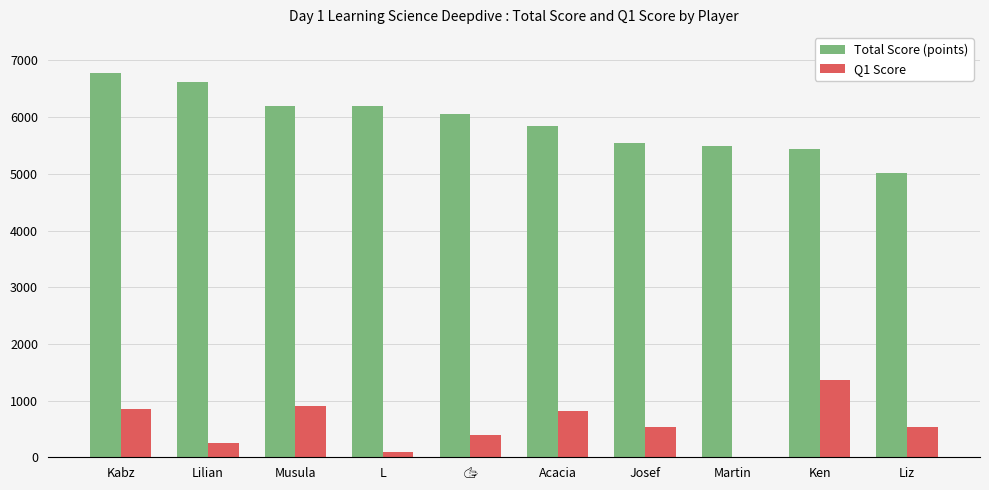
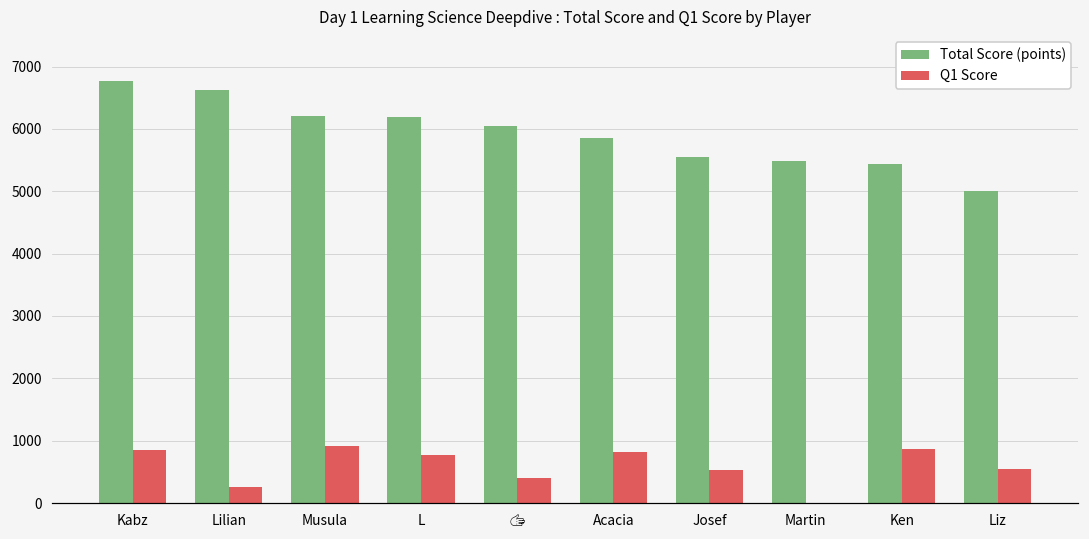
  {
    "Total Score (points)": {
      "Kabz": 6800,
      "Lilian": 6600,
      "Musula": 6200,
      "L": 6200,
      "🫱": 6100,
      "Acacia": 5800,
      "Josef": 5500,
      "Martin": 5500,
      "Ken": 5400,
      "Liz": 5000
    },
    "Q1 Score": {
      "Kabz": 800,
      "Lilian": 300,
      "Musula": 900,
-     "L": 100,
+     "L": 800,
      "🫱": 400,
      "Acacia": 800,
      "Josef": 500,
      "Martin": 0,
-     "Ken": 1400,
+     "Ken": 900,
      "Liz": 500
    }
  }
